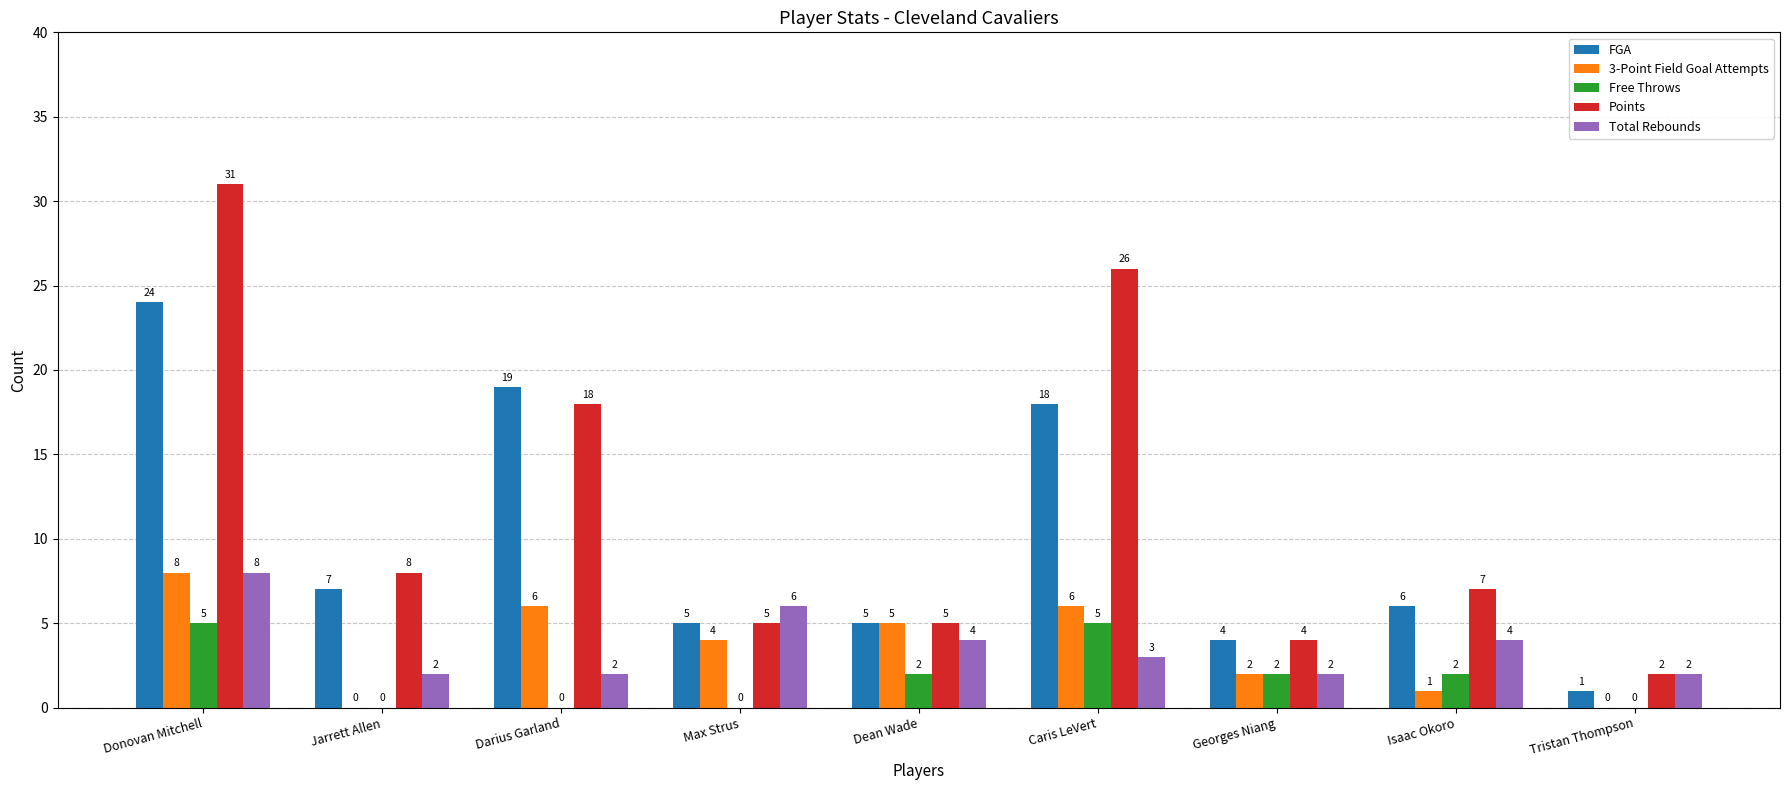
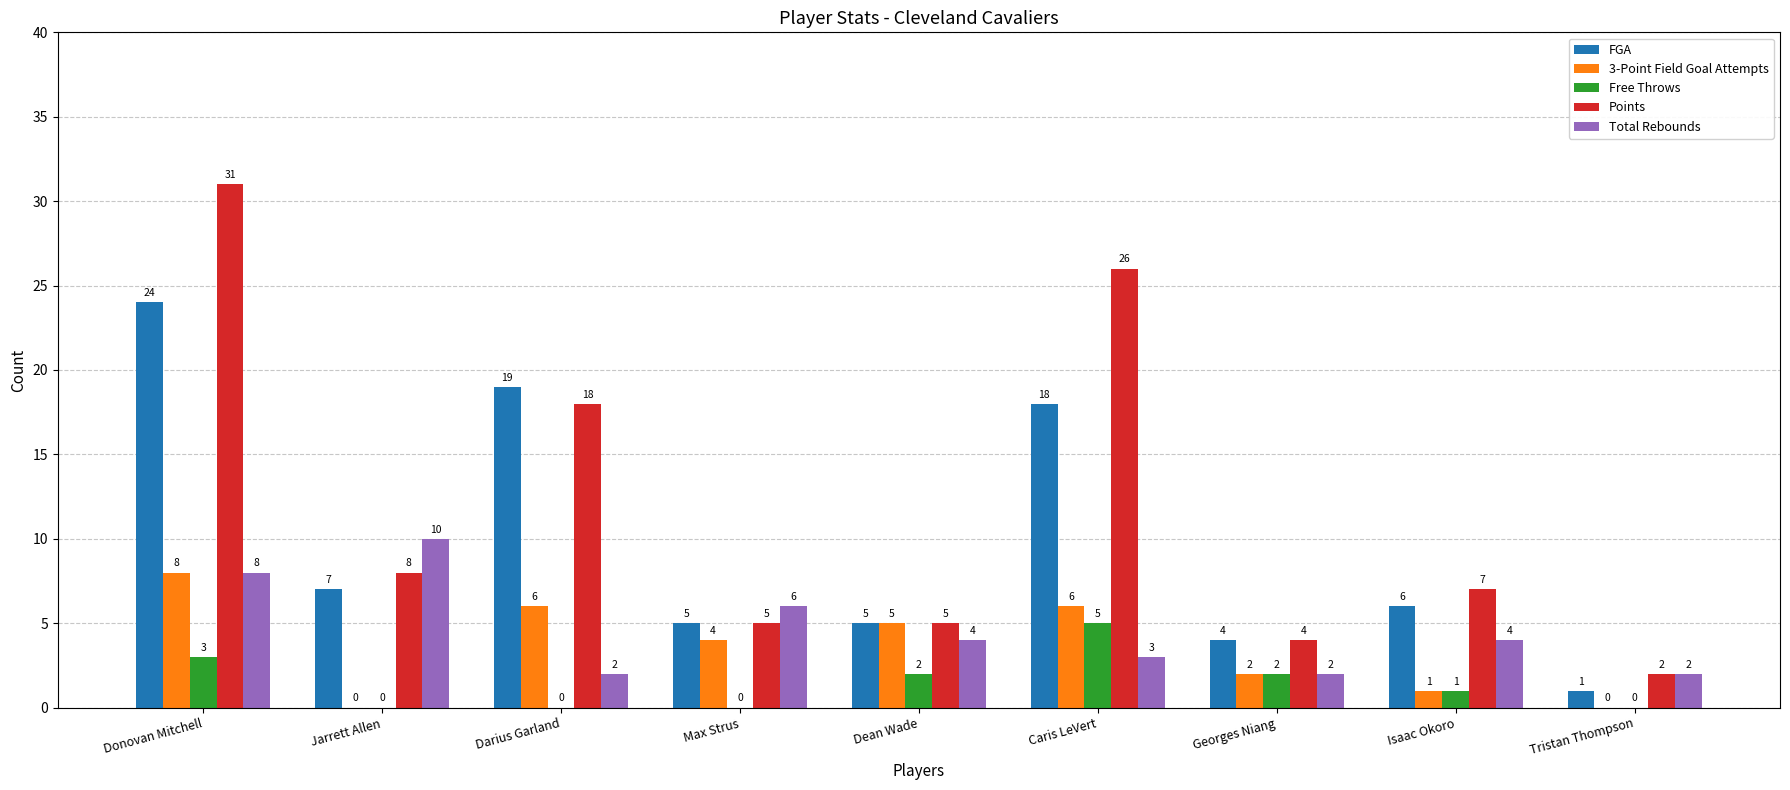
  {
    "FGA": {
      "Donovan Mitchell": 24,
      "Jarrett Allen": 7,
      "Darius Garland": 19,
      "Max Strus": 5,
      "Dean Wade": 5,
      "Caris LeVert": 18,
      "Georges Niang": 4,
      "Isaac Okoro": 6,
      "Tristan Thompson": 1
    },
    "3-Point Field Goal Attempts": {
      "Donovan Mitchell": 8,
      "Jarrett Allen": 0,
      "Darius Garland": 6,
      "Max Strus": 4,
      "Dean Wade": 5,
      "Caris LeVert": 6,
      "Georges Niang": 2,
      "Isaac Okoro": 1,
      "Tristan Thompson": 0
    },
    "Free Throws": {
-     "Donovan Mitchell": 5,
+     "Donovan Mitchell": 3,
      "Jarrett Allen": 0,
      "Darius Garland": 0,
      "Max Strus": 0,
      "Dean Wade": 2,
      "Caris LeVert": 5,
      "Georges Niang": 2,
-     "Isaac Okoro": 2,
+     "Isaac Okoro": 1,
      "Tristan Thompson": 0
    },
    "Points": {
      "Donovan Mitchell": 31,
      "Jarrett Allen": 8,
      "Darius Garland": 18,
      "Max Strus": 5,
      "Dean Wade": 5,
      "Caris LeVert": 26,
      "Georges Niang": 4,
      "Isaac Okoro": 7,
      "Tristan Thompson": 2
    },
    "Total Rebounds": {
      "Donovan Mitchell": 8,
-     "Jarrett Allen": 2,
+     "Jarrett Allen": 10,
      "Darius Garland": 2,
      "Max Strus": 6,
      "Dean Wade": 4,
      "Caris LeVert": 3,
      "Georges Niang": 2,
      "Isaac Okoro": 4,
      "Tristan Thompson": 2
    }
  }
